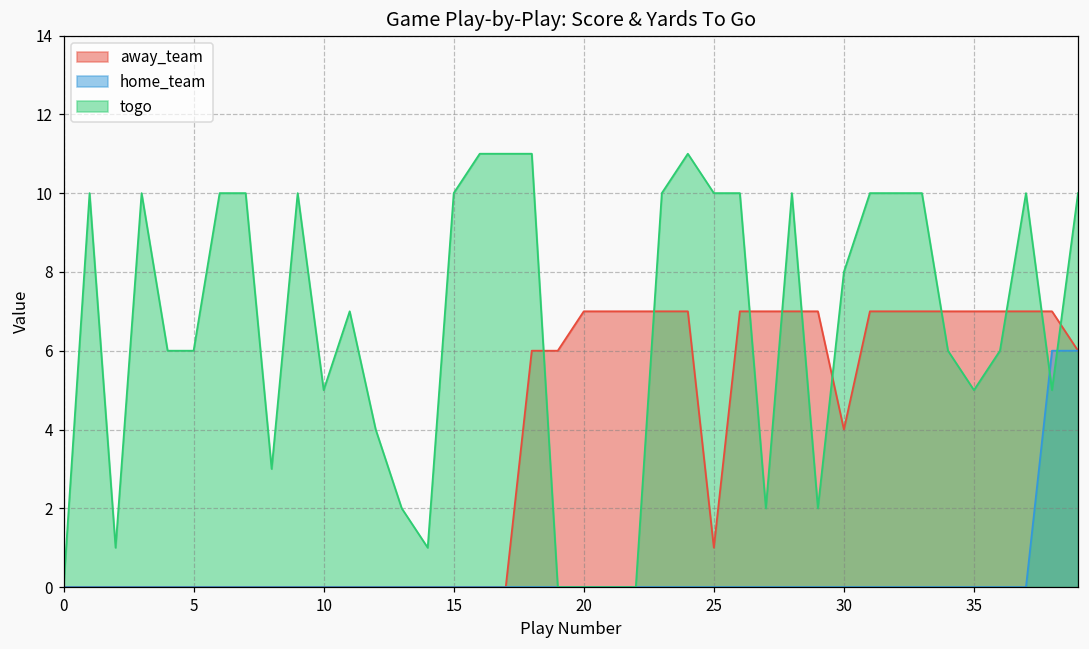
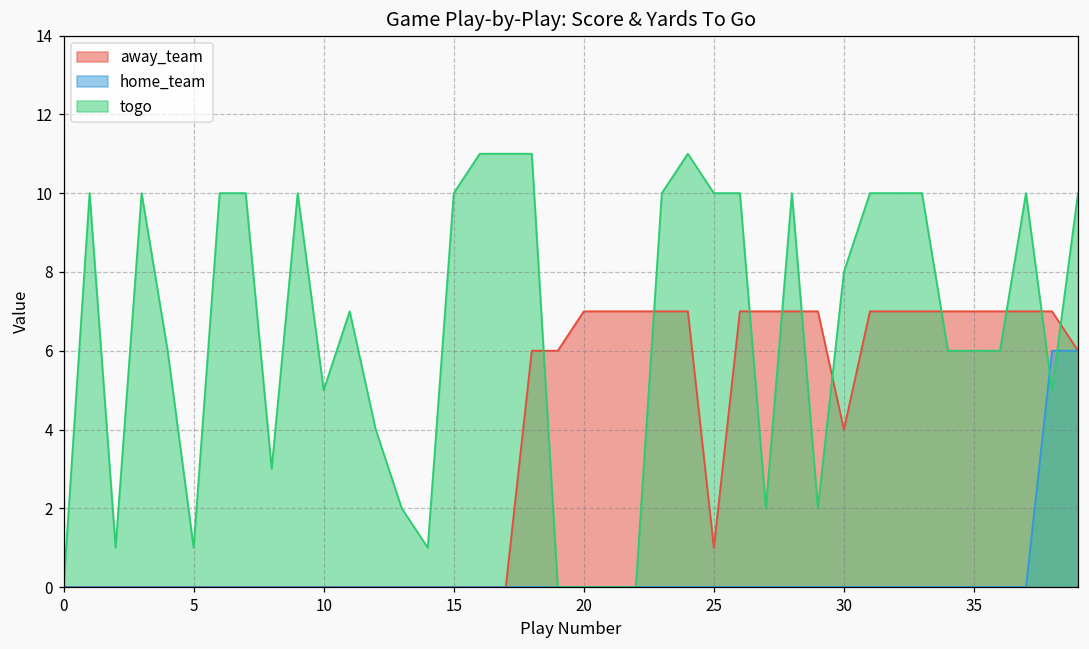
  {
    "away_team": {
      "20": 7,
      "25": 1,
      "30": 4,
      "35": 7
    },
    "home_team": {
      "25": 0,
      "30": 0,
      "35": 0
    },
    "togo": {
-     "5": 6,
+     "5": 1,
      "10": 5,
      "15": 10,
      "25": 10,
      "30": 8,
-     "35": 5
+     "35": 6
    }
  }
